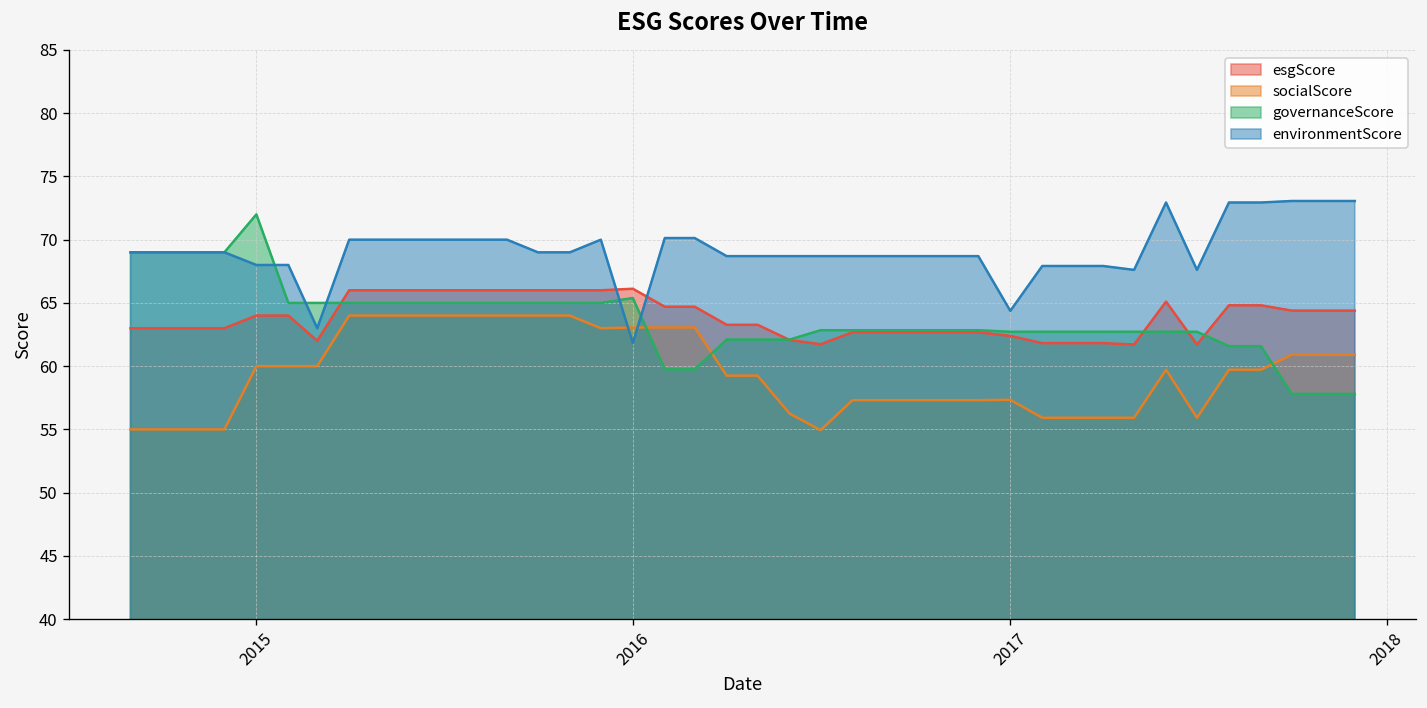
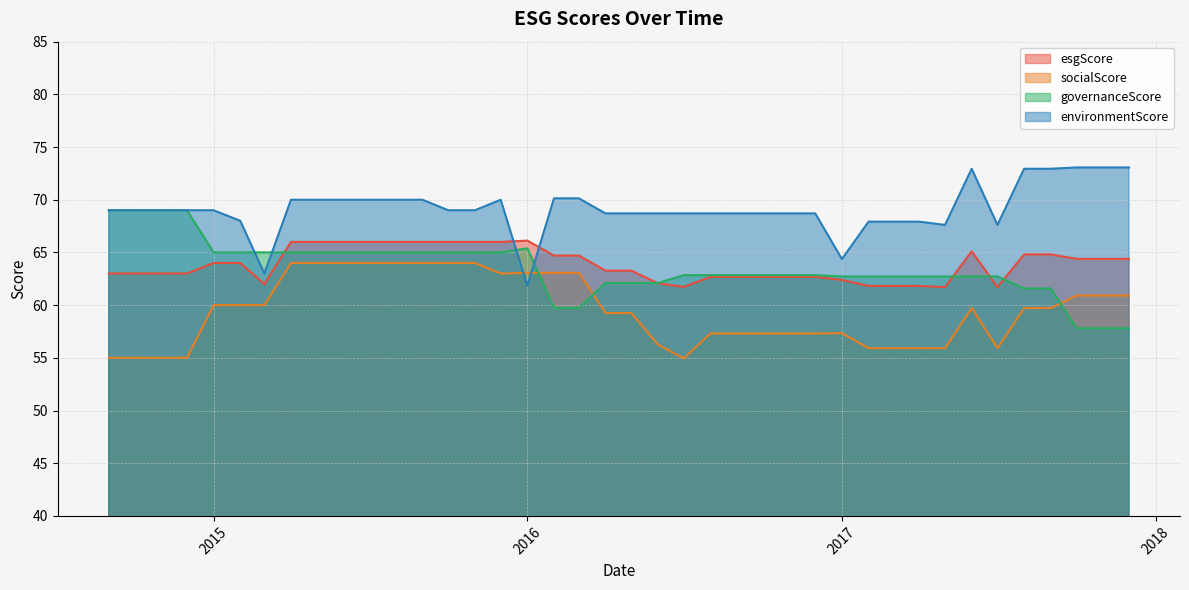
  {
    "governanceScore": {
-     "2015": 72,
+     "2015": 65,
      "2016": 65.4,
      "2017": 62.7
    },
    "environmentScore": {
-     "2015": 68,
+     "2015": 69,
      "2016": 62,
      "2017": 64.4
    }
  }
